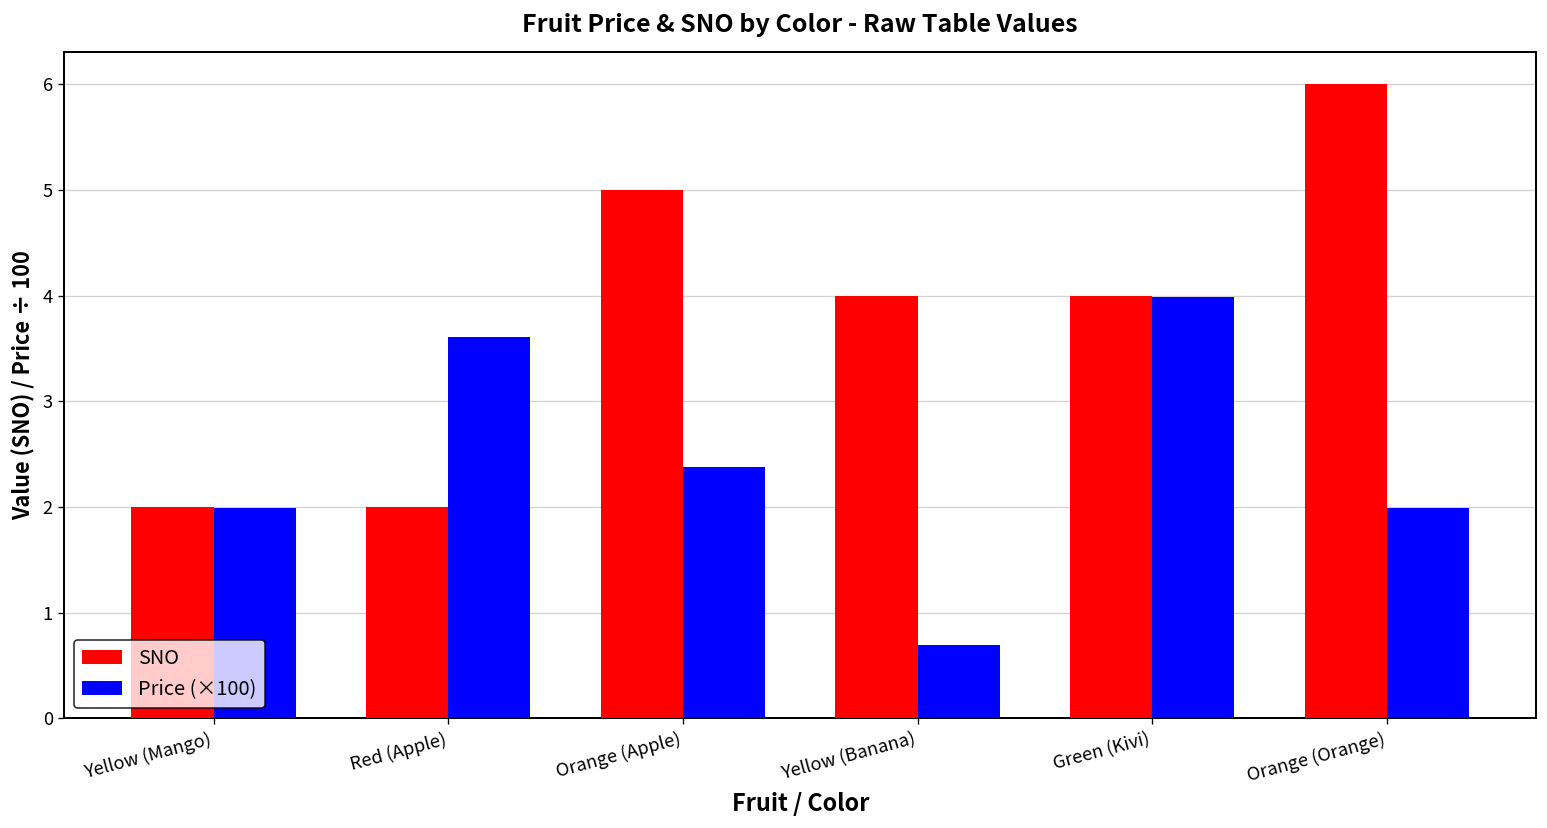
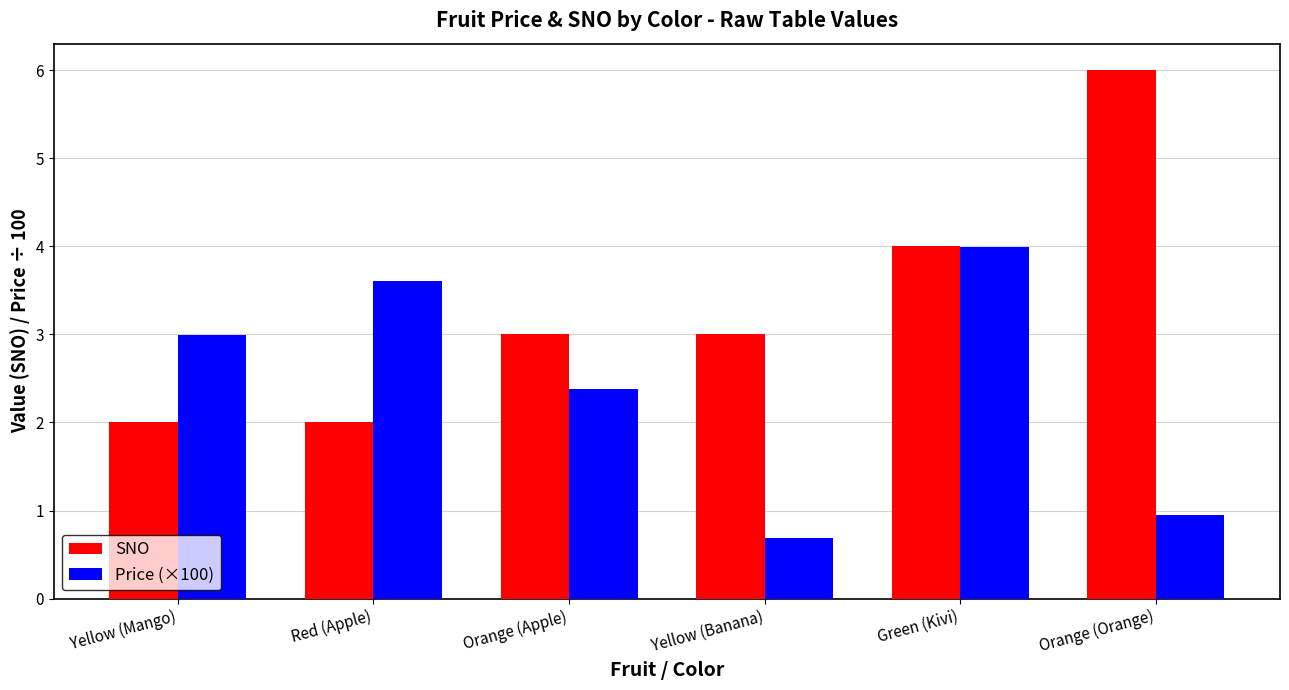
  {
    "SNO": {
      "Yellow (Mango)": 2,
      "Red (Apple)": 2,
-     "Orange (Apple)": 5,
-     "Yellow (Banana)": 4,
+     "Orange (Apple)": 3,
+     "Yellow (Banana)": 3,
      "Green (Kivi)": 4,
      "Orange (Orange)": 6
    },
    "Price (×100)": {
-     "Yellow (Mango)": 2.0,
+     "Yellow (Mango)": 3.0,
      "Red (Apple)": 3.6,
      "Orange (Apple)": 2.4,
      "Yellow (Banana)": 0.7,
      "Green (Kivi)": 4.0,
-     "Orange (Orange)": 2.0
+     "Orange (Orange)": 1.0
    }
  }
